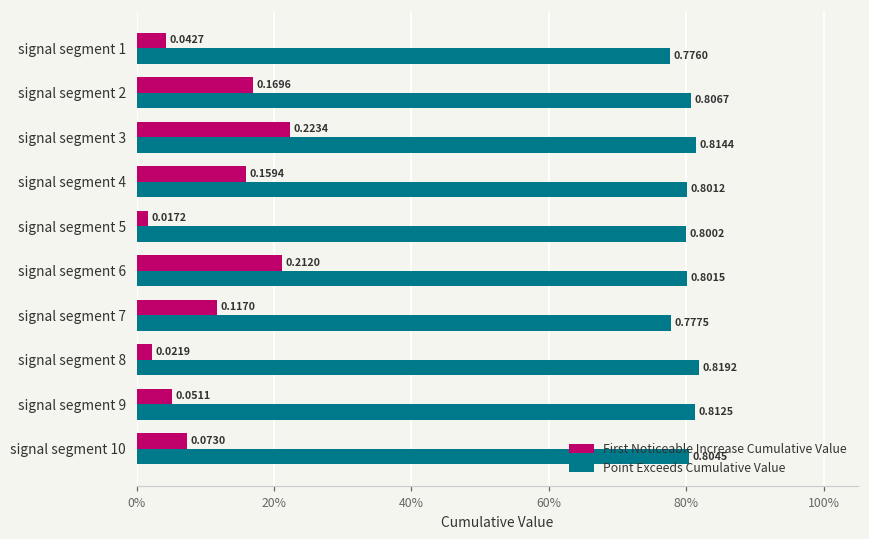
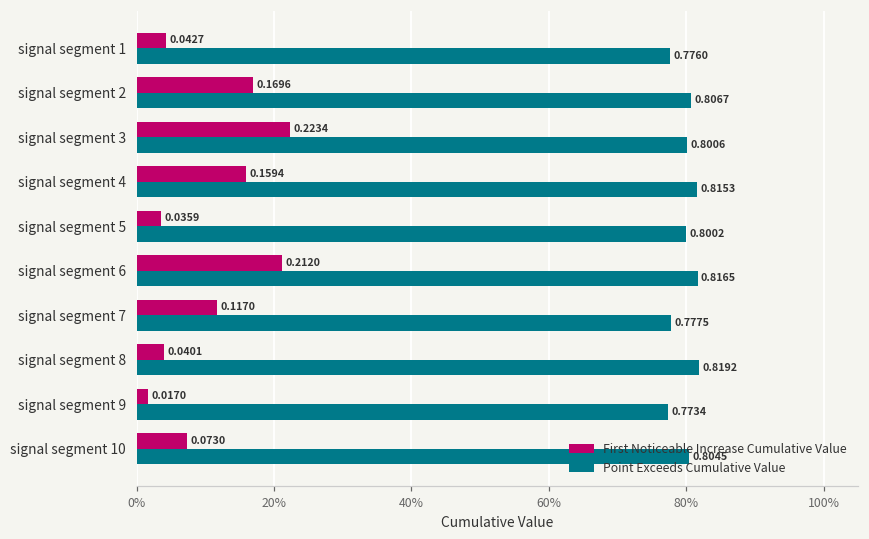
  {
    "First Noticeable Increase Cumulative Value": {
      "signal segment 1": 0.0427,
      "signal segment 2": 0.1696,
      "signal segment 3": 0.2234,
      "signal segment 4": 0.1594,
-     "signal segment 5": 0.0172,
+     "signal segment 5": 0.0359,
      "signal segment 6": 0.2120,
      "signal segment 7": 0.1170,
-     "signal segment 8": 0.0219,
-     "signal segment 9": 0.0511,
+     "signal segment 8": 0.0401,
+     "signal segment 9": 0.0170,
      "signal segment 10": 0.0730
    },
    "Point Exceeds Cumulative Value": {
      "signal segment 1": 0.7760,
      "signal segment 2": 0.8067,
-     "signal segment 3": 0.8144,
-     "signal segment 4": 0.8012,
+     "signal segment 3": 0.8006,
+     "signal segment 4": 0.8153,
      "signal segment 5": 0.8002,
-     "signal segment 6": 0.8015,
+     "signal segment 6": 0.8165,
      "signal segment 7": 0.7775,
      "signal segment 8": 0.8192,
-     "signal segment 9": 0.8125,
+     "signal segment 9": 0.7734,
      "signal segment 10": 0.8045
    }
  }
